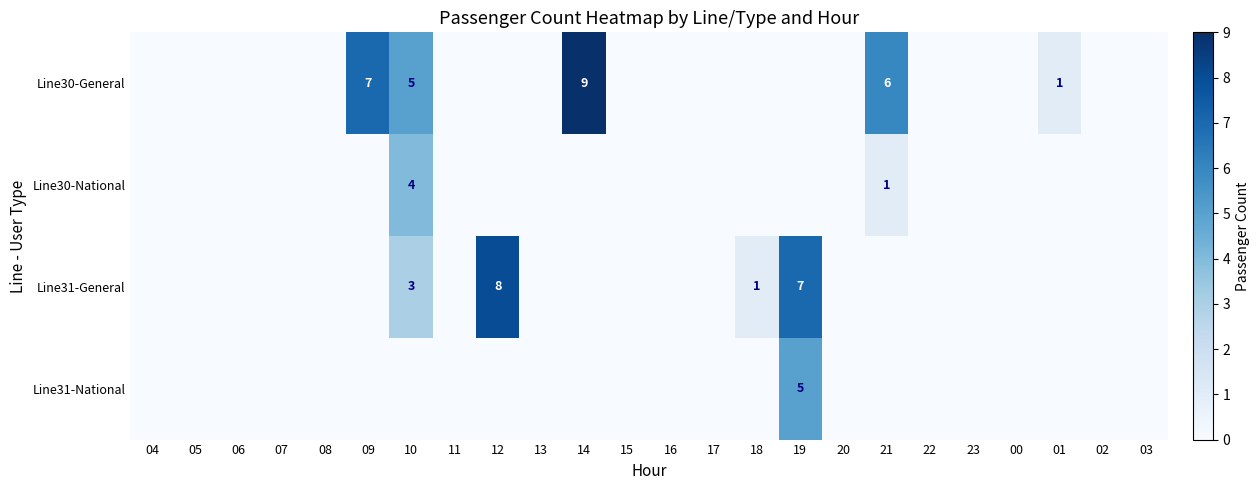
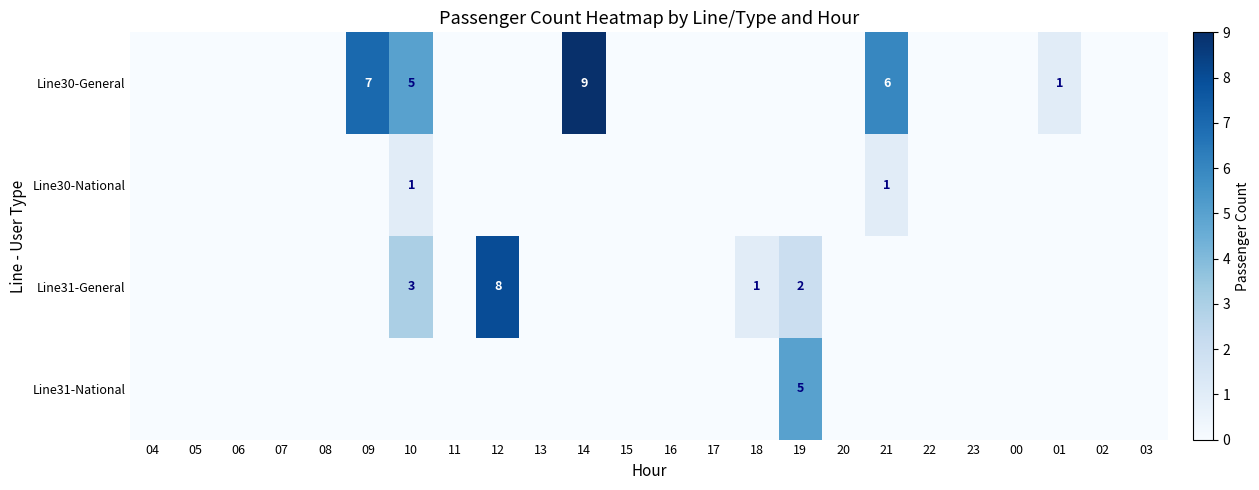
  {
    "Line30-General": {
      "09": 7,
      "10": 5,
      "14": 9,
      "21": 6,
      "01": 1
    },
    "Line30-National": {
-     "10": 4,
+     "10": 1,
      "21": 1
    },
    "Line31-General": {
      "10": 3,
      "12": 8,
      "18": 1,
-     "19": 7
+     "19": 2
    },
    "Line31-National": {
      "19": 5
    }
  }
